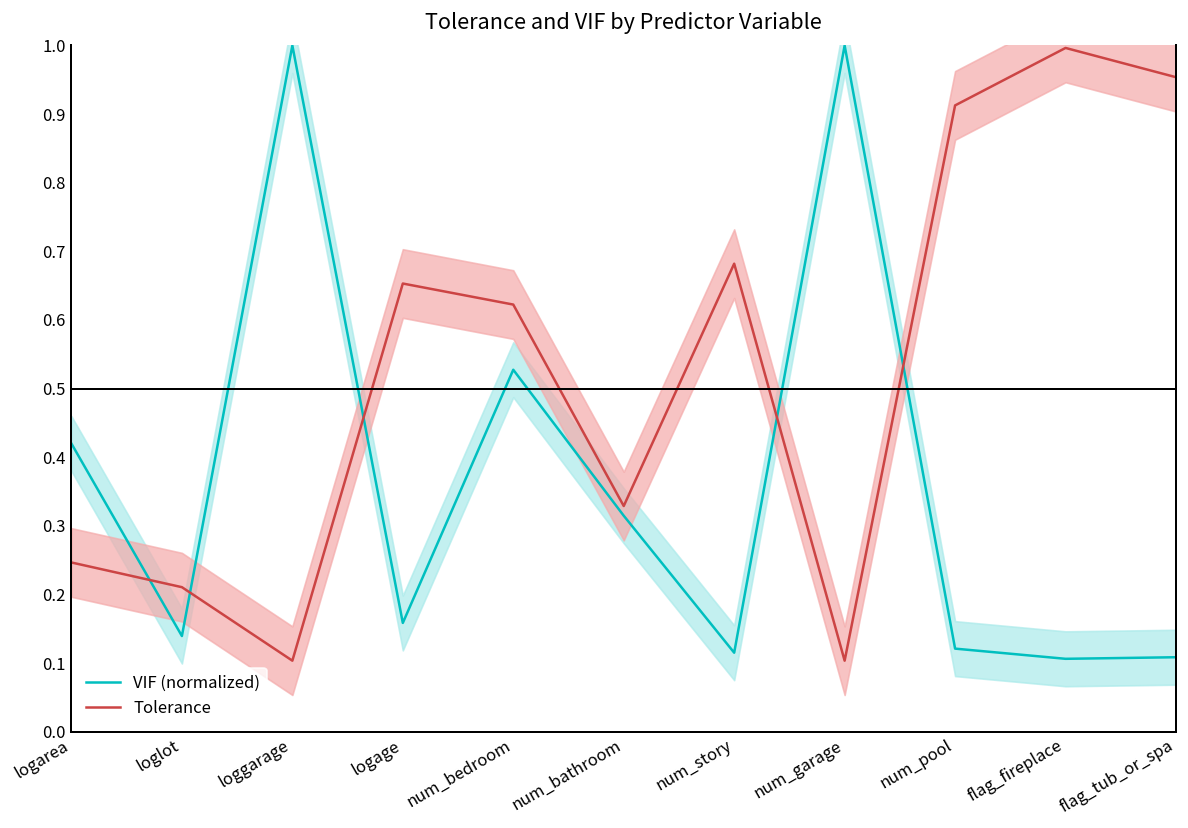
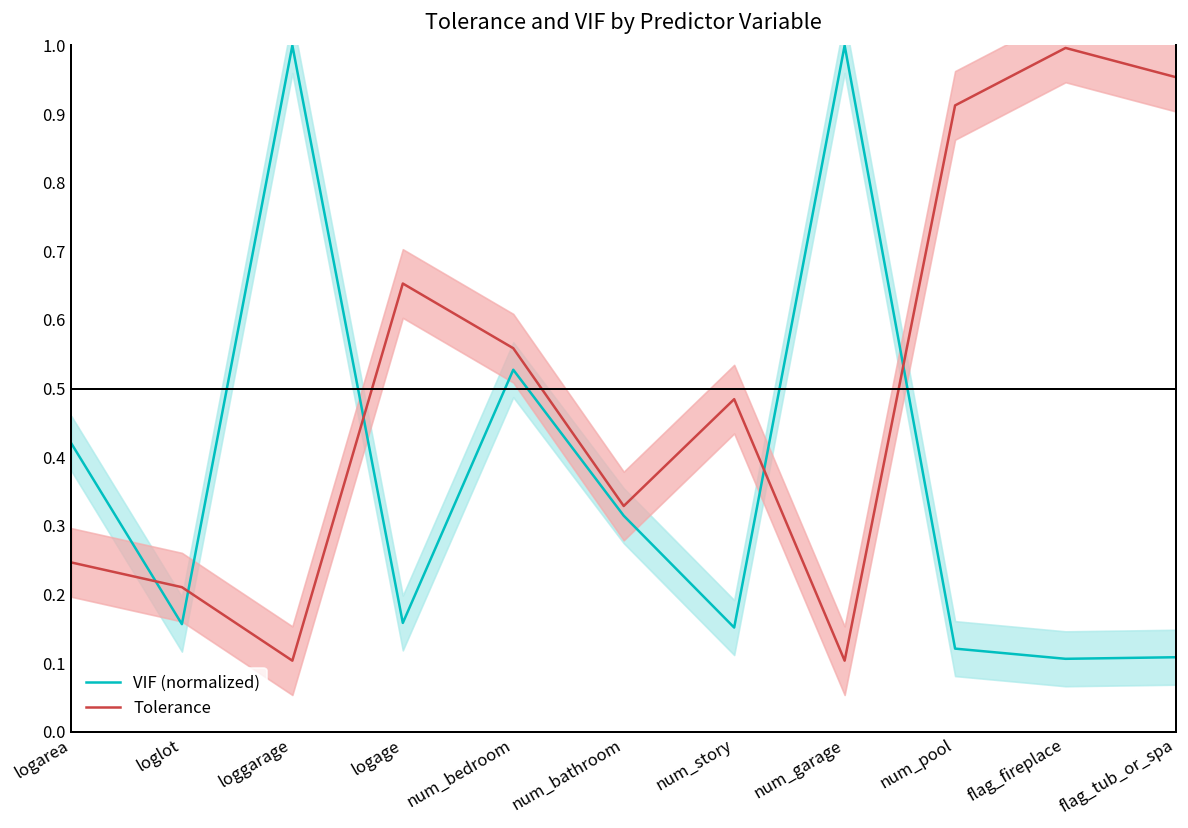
  {
    "VIF (normalized)": {
      "logarea": 0.42,
-     "loglot": 0.14,
+     "loglot": 0.16,
      "loggarage": 1.00,
      "logage": 0.16,
      "num_bedroom": 0.53,
      "num_bathroom": 0.31,
-     "num_story": 0.12,
+     "num_story": 0.15,
      "num_garage": 1.00,
      "num_pool": 0.12,
      "flag_fireplace": 0.11,
      "flag_tub_or_spa": 0.11
    },
    "Tolerance": {
      "logarea": 0.25,
      "loglot": 0.21,
      "loggarage": 0.10,
      "logage": 0.65,
-     "num_bedroom": 0.62,
+     "num_bedroom": 0.56,
      "num_bathroom": 0.33,
-     "num_story": 0.68,
+     "num_story": 0.48,
      "num_garage": 0.10,
      "num_pool": 0.91,
      "flag_fireplace": 1.00,
      "flag_tub_or_spa": 0.95
    }
  }
